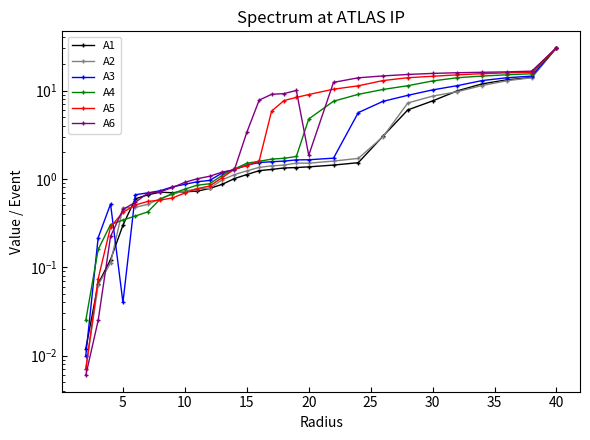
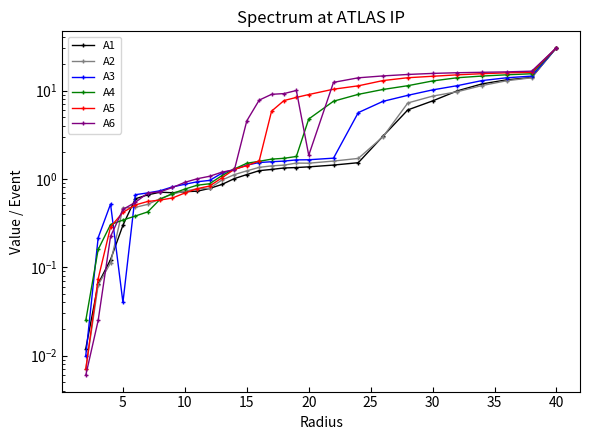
  {
    "A1": {
      "5": 0.3,
      "15": 1.1,
      "20": 1.4,
      "30": 8
    },
    "A2": {
      "15": 1.2,
      "20": 1.5,
      "30": 9
    },
    "A3": {
      "5": 0.04,
      "20": 1.6,
      "30": 10
    },
    "A4": {
      "5": 0.34,
      "20": 5,
      "30": 13
    },
    "A5": {
      "5": 0.4,
      "20": 9,
      "30": 15
    },
    "A6": {
-     "15": 3.4,
+     "15": 5,
      "20": 1.9,
      "30": 16
    }
  }
